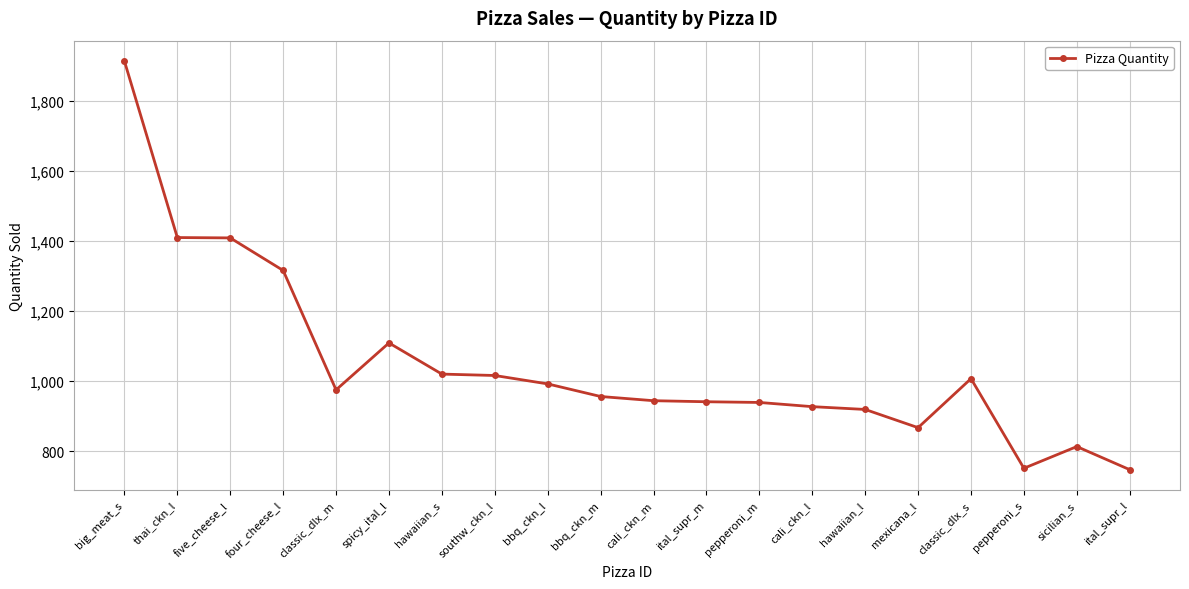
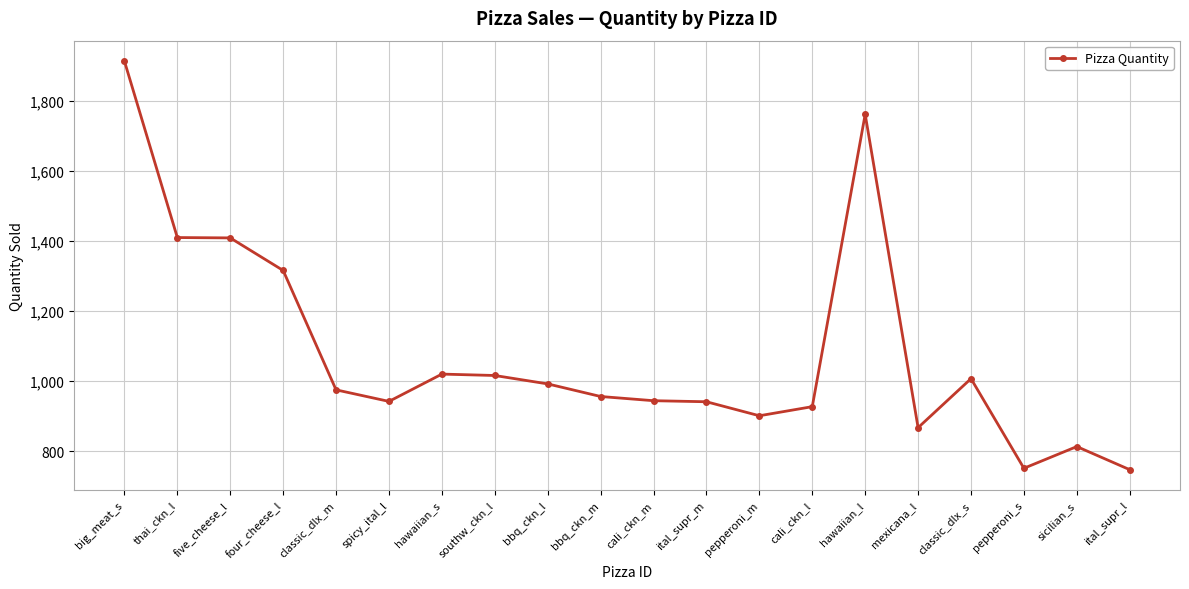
  {
    "big_meat_s": "1,910",
    "thai_ckn_l": "1,410",
    "five_cheese_l": "1,410",
    "four_cheese_l": "1,320",
    "classic_dlx_m": "980",
-   "spicy_ital_l": "1,110",
+   "spicy_ital_l": "940",
    "hawaiian_s": "1,020",
    "southw_ckn_l": "1,020",
    "bbq_ckn_l": "990",
    "bbq_ckn_m": "960",
    "cali_ckn_m": "940",
    "ital_supr_m": "940",
-   "pepperoni_m": "940",
+   "pepperoni_m": "900",
    "cali_ckn_l": "930",
-   "hawaiian_l": "920",
+   "hawaiian_l": "1,760",
    "mexicana_l": "870",
    "classic_dlx_s": "1,010",
    "pepperoni_s": "750",
    "sicilian_s": "810",
    "ital_supr_l": "750"
  }
